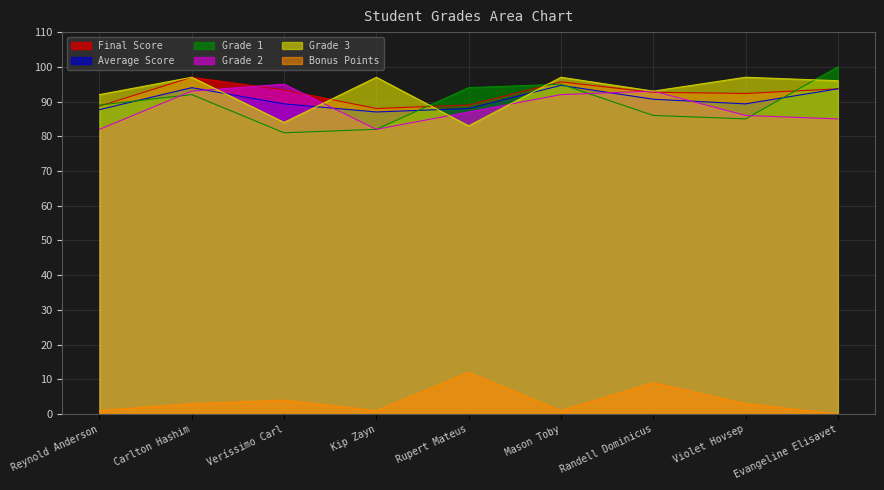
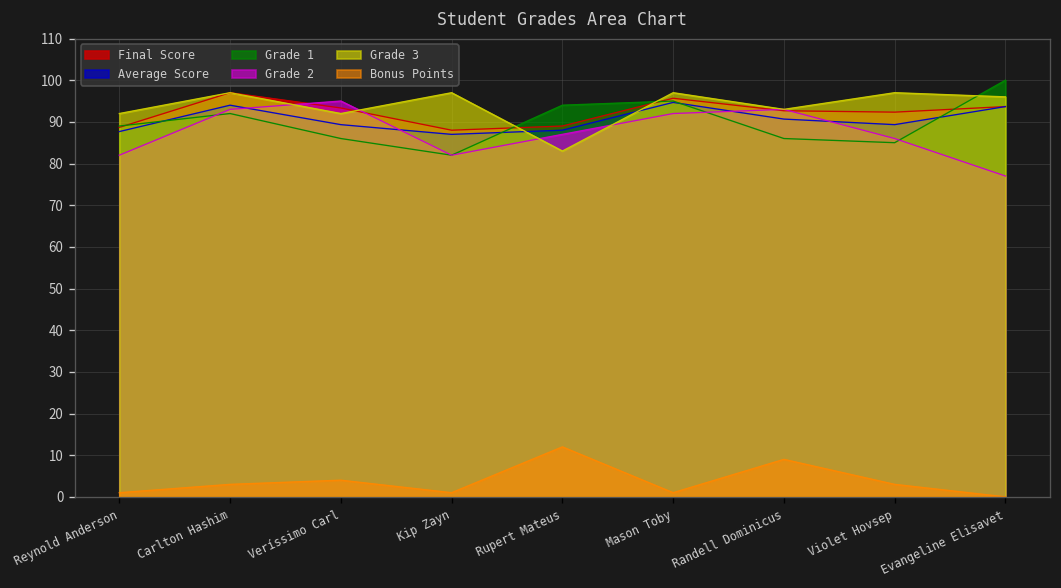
  {
    "Final Score": {
      "Veríssimo Carl": 93,
      "Kip Zayn": 88,
      "Rupert Mateus": 89,
      "Violet Hovsep": 92
    },
    "Average Score": {
      "Reynold Anderson": 88,
      "Carlton Hashim": 94,
      "Veríssimo Carl": 89,
      "Kip Zayn": 87,
      "Rupert Mateus": 88,
      "Randell Dominicus": 91,
      "Violet Hovsep": 89
    },
    "Grade 1": {
      "Carlton Hashim": 92,
-     "Veríssimo Carl": 81,
+     "Veríssimo Carl": 86,
      "Rupert Mateus": 94,
      "Randell Dominicus": 86,
      "Violet Hovsep": 85,
      "Evangeline Elisavet": 100
    },
    "Grade 2": {
      "Reynold Anderson": 82,
      "Carlton Hashim": 93,
      "Veríssimo Carl": 95,
      "Rupert Mateus": 87,
      "Mason Toby": 92,
      "Violet Hovsep": 86,
-     "Evangeline Elisavet": 85
+     "Evangeline Elisavet": 77
    },
    "Grade 3": {
      "Reynold Anderson": 92,
-     "Veríssimo Carl": 84,
+     "Veríssimo Carl": 92,
      "Kip Zayn": 97,
      "Rupert Mateus": 83,
      "Mason Toby": 97,
      "Violet Hovsep": 97,
      "Evangeline Elisavet": 96
    },
    "Bonus Points": {
      "Reynold Anderson": 1,
      "Carlton Hashim": 3,
      "Veríssimo Carl": 4,
      "Kip Zayn": 1,
      "Rupert Mateus": 12,
      "Mason Toby": 1,
      "Randell Dominicus": 9,
      "Violet Hovsep": 3,
      "Evangeline Elisavet": 0
    }
  }
